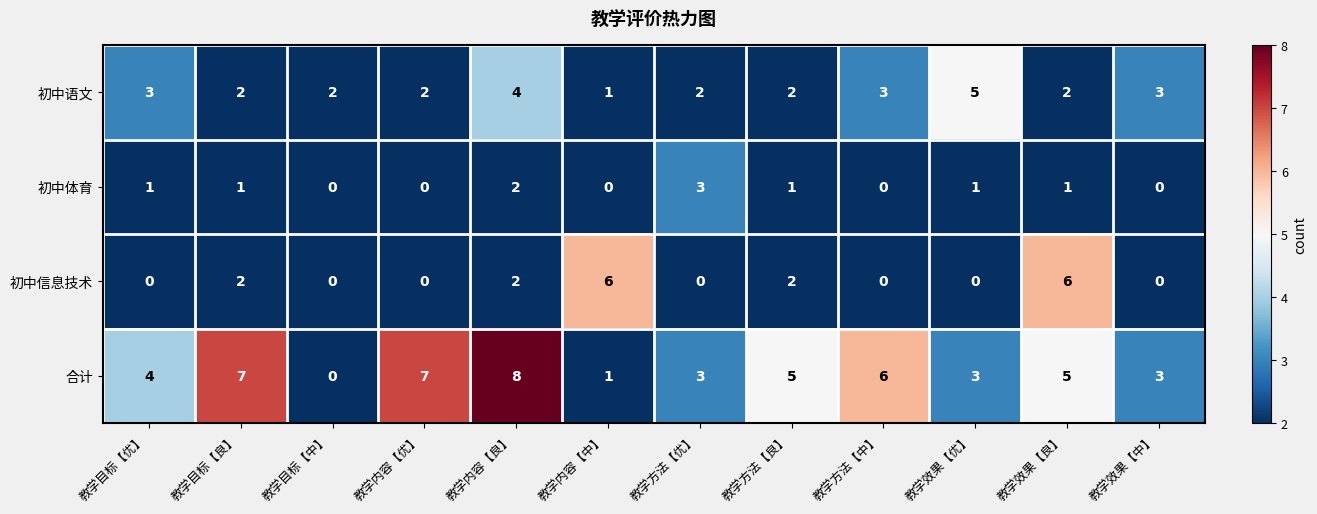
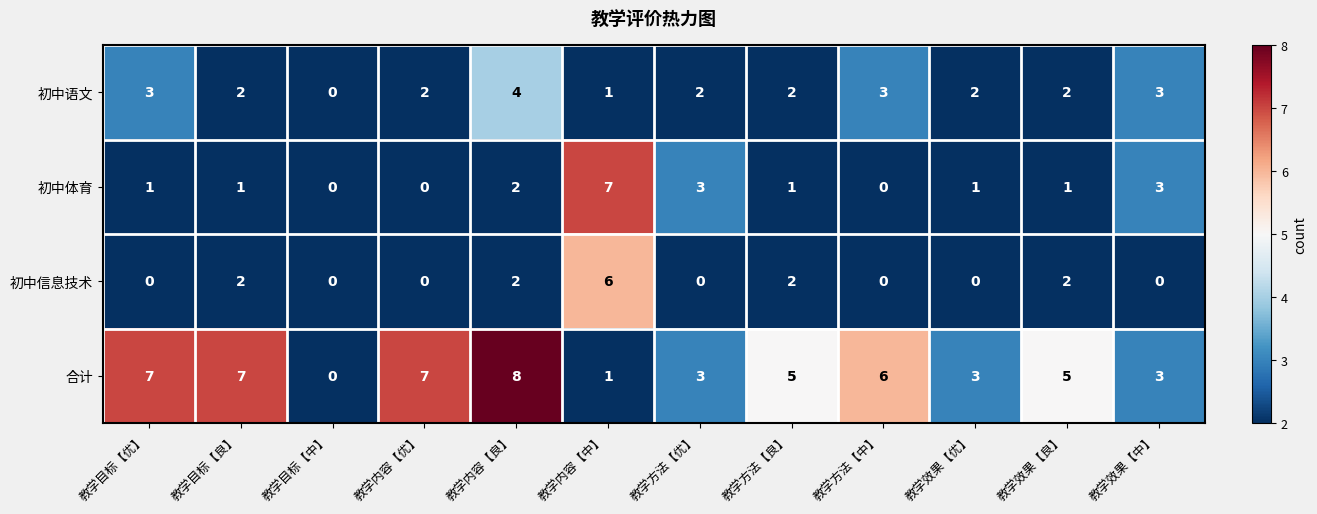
  {
    "初中语文": {
      "教学目标【优】": 3,
      "教学目标【良】": 2,
-     "教学目标【中】": 2,
+     "教学目标【中】": 0,
      "教学内容【优】": 2,
      "教学内容【良】": 4,
      "教学内容【中】": 1,
      "教学方法【优】": 2,
      "教学方法【良】": 2,
      "教学方法【中】": 3,
-     "教学效果【优】": 5,
+     "教学效果【优】": 2,
      "教学效果【良】": 2,
      "教学效果【中】": 3
    },
    "初中体育": {
      "教学目标【优】": 1,
      "教学目标【良】": 1,
      "教学目标【中】": 0,
      "教学内容【优】": 0,
      "教学内容【良】": 2,
-     "教学内容【中】": 0,
+     "教学内容【中】": 7,
      "教学方法【优】": 3,
      "教学方法【良】": 1,
      "教学方法【中】": 0,
      "教学效果【优】": 1,
      "教学效果【良】": 1,
-     "教学效果【中】": 0
+     "教学效果【中】": 3
    },
    "初中信息技术": {
      "教学目标【优】": 0,
      "教学目标【良】": 2,
      "教学目标【中】": 0,
      "教学内容【优】": 0,
      "教学内容【良】": 2,
      "教学内容【中】": 6,
      "教学方法【优】": 0,
      "教学方法【良】": 2,
      "教学方法【中】": 0,
      "教学效果【优】": 0,
-     "教学效果【良】": 6,
+     "教学效果【良】": 2,
      "教学效果【中】": 0
    },
    "合计": {
-     "教学目标【优】": 4,
+     "教学目标【优】": 7,
      "教学目标【良】": 7,
      "教学目标【中】": 0,
      "教学内容【优】": 7,
      "教学内容【良】": 8,
      "教学内容【中】": 1,
      "教学方法【优】": 3,
      "教学方法【良】": 5,
      "教学方法【中】": 6,
      "教学效果【优】": 3,
      "教学效果【良】": 5,
      "教学效果【中】": 3
    }
  }
